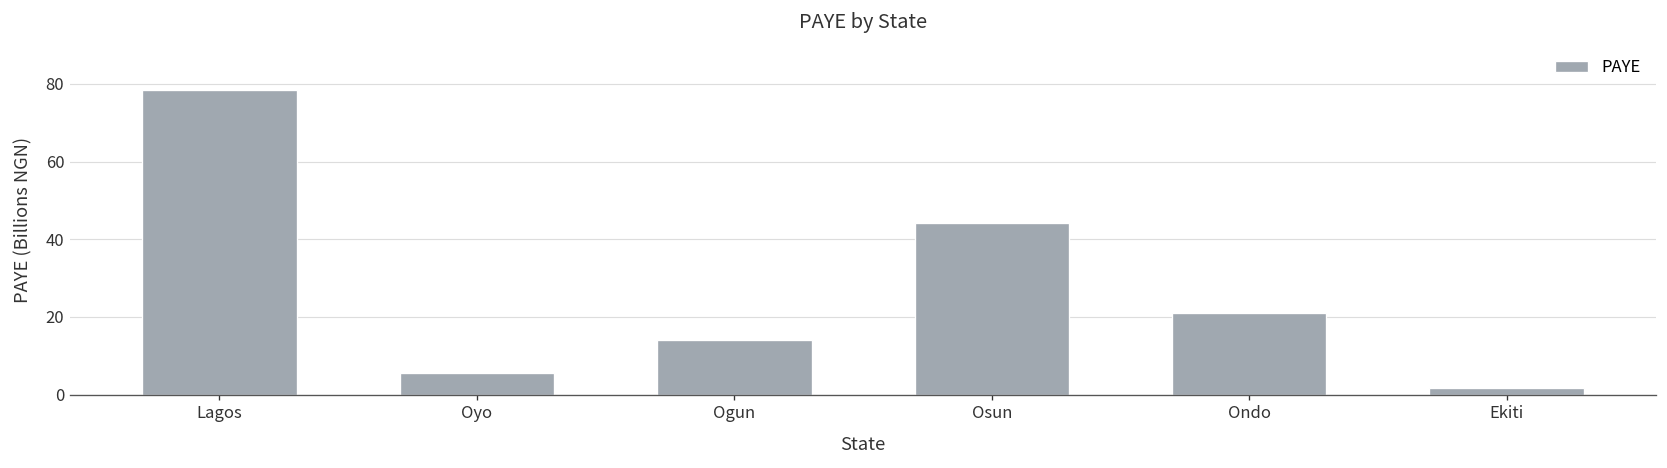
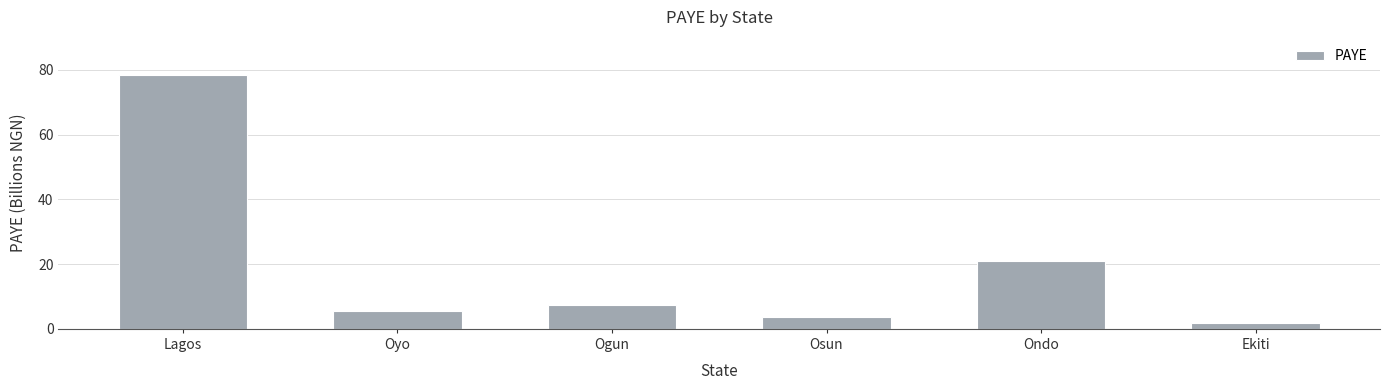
  {
    "Lagos": 78,
    "Oyo": 6,
-   "Ogun": 14,
-   "Osun": 44,
+   "Ogun": 7,
+   "Osun": 4,
    "Ondo": 21,
    "Ekiti": 2
  }
